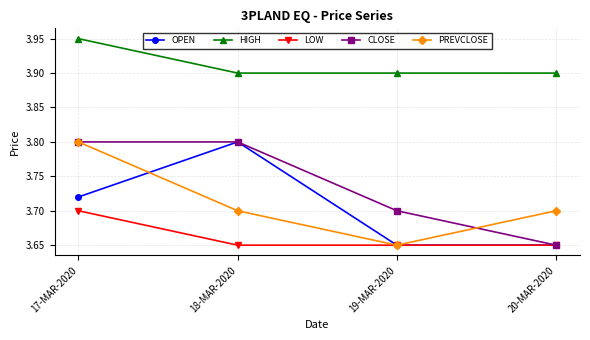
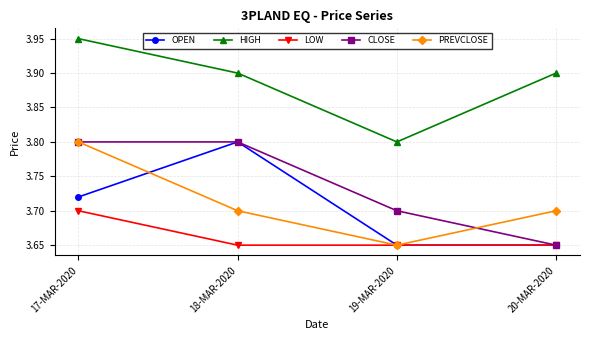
  {
    "OPEN": {
      "17-MAR-2020": 3.72
    },
    "HIGH": {
      "17-MAR-2020": 3.95,
      "18-MAR-2020": 3.9,
-     "19-MAR-2020": 3.9,
+     "19-MAR-2020": 3.8,
      "20-MAR-2020": 3.9
    },
    "LOW": {
      "17-MAR-2020": 3.7,
      "18-MAR-2020": 3.65
    },
    "CLOSE": {
      "19-MAR-2020": 3.7
    },
    "PREVCLOSE": {
      "18-MAR-2020": 3.7,
      "20-MAR-2020": 3.7
    }
  }
